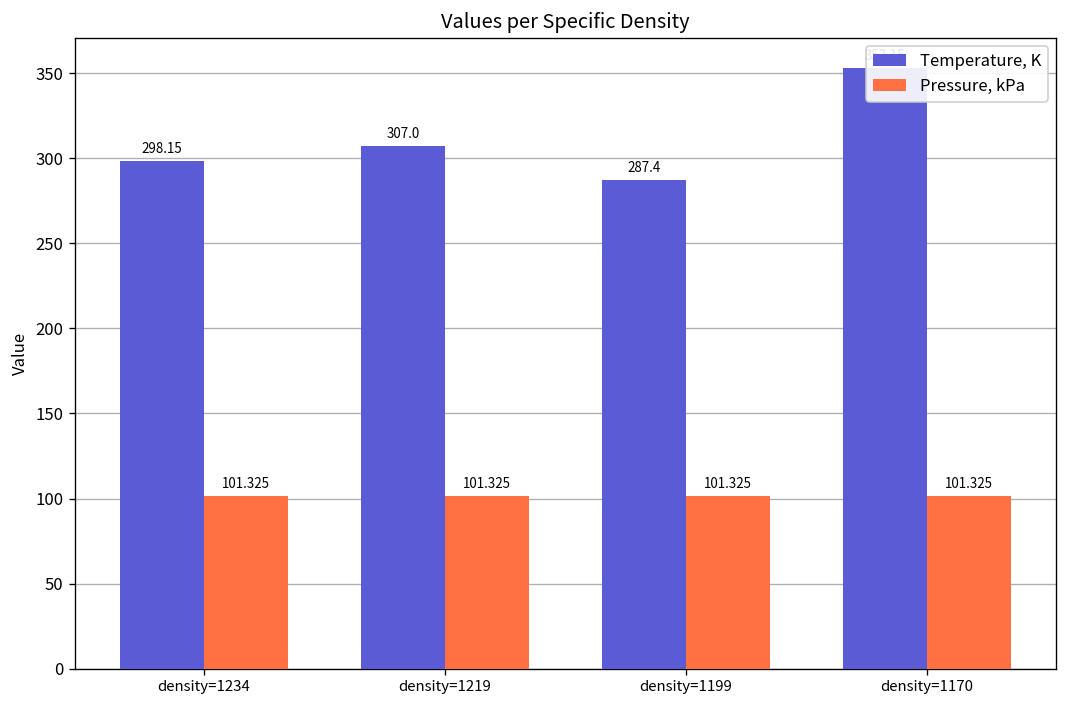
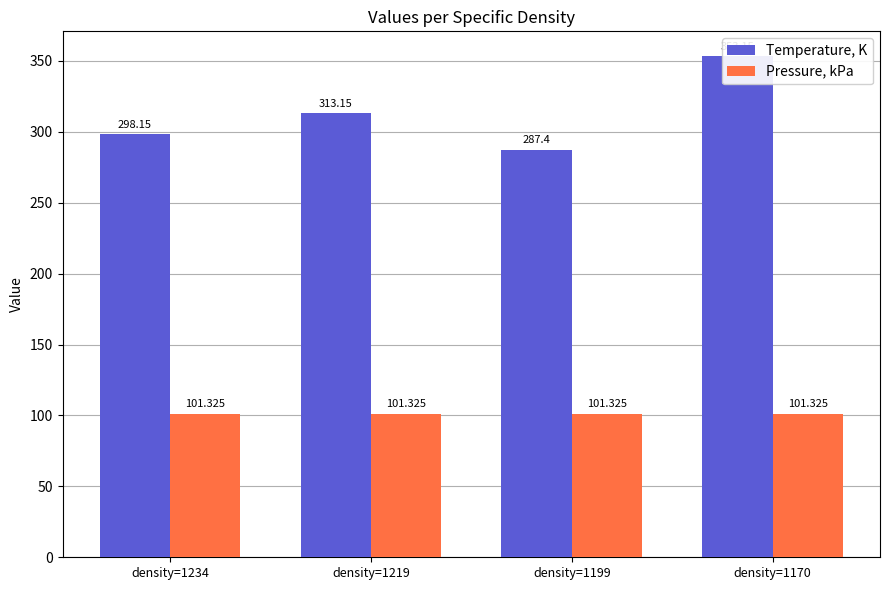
  {
    "Temperature, K": {
      "density=1234": 298.15,
-     "density=1219": 307.0,
+     "density=1219": 313.15,
      "density=1199": 287.4
    },
    "Pressure, kPa": {
      "density=1234": 101.325,
      "density=1219": 101.325,
      "density=1199": 101.325,
      "density=1170": 101.325
    }
  }
